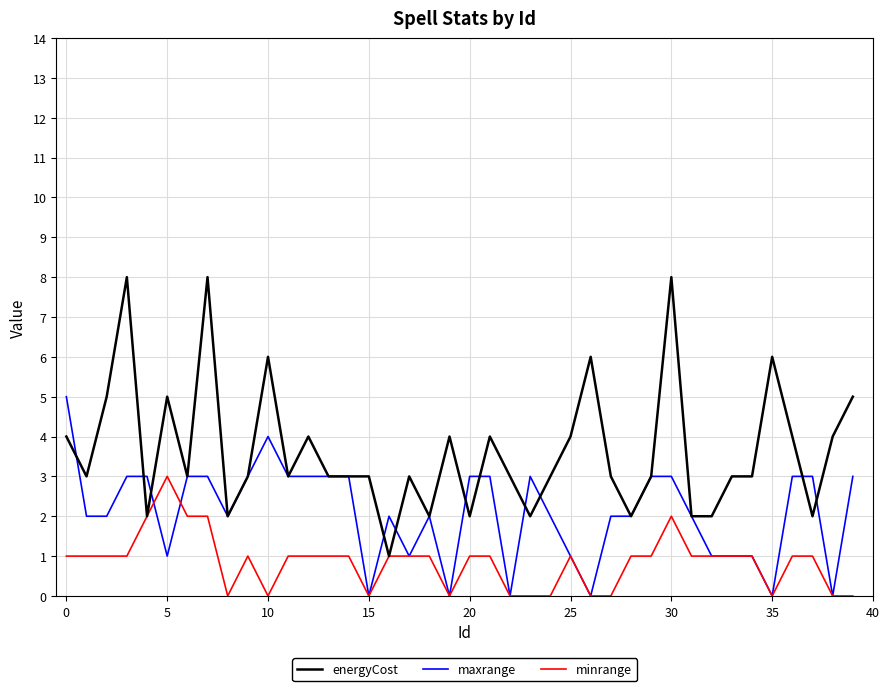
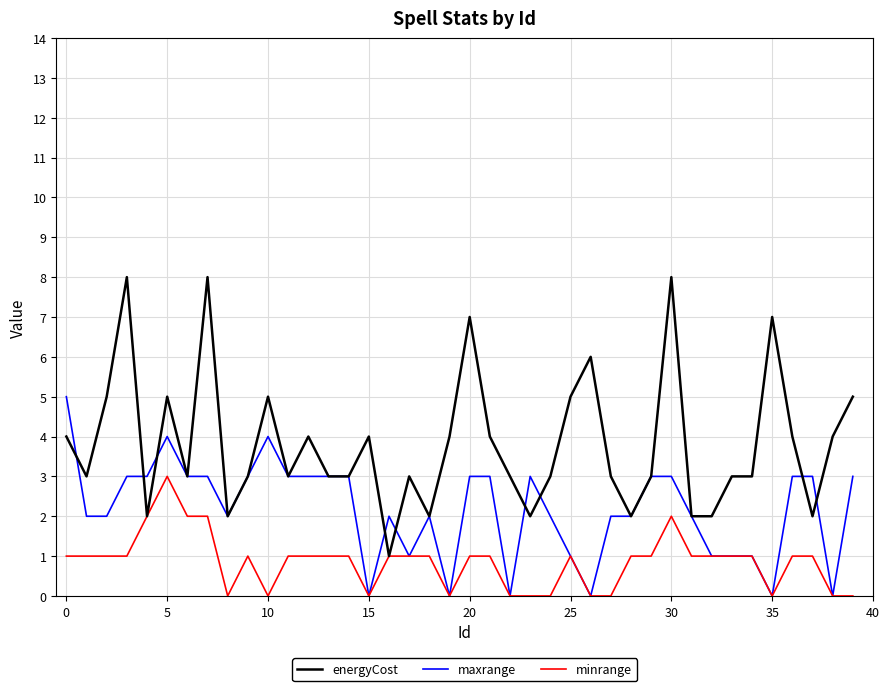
  {
    "energyCost": {
      "0": 4,
      "5": 5,
-     "10": 6,
-     "15": 3,
-     "20": 2,
-     "25": 4,
+     "10": 5,
+     "15": 4,
+     "20": 7,
+     "25": 5,
      "30": 8,
-     "35": 6
+     "35": 7
    },
    "maxrange": {
      "0": 5,
-     "5": 1,
+     "5": 4,
      "10": 4,
      "20": 3,
      "30": 3
    },
    "minrange": {
      "0": 1,
      "5": 3,
      "10": 0,
      "20": 1,
      "30": 2
    }
  }
